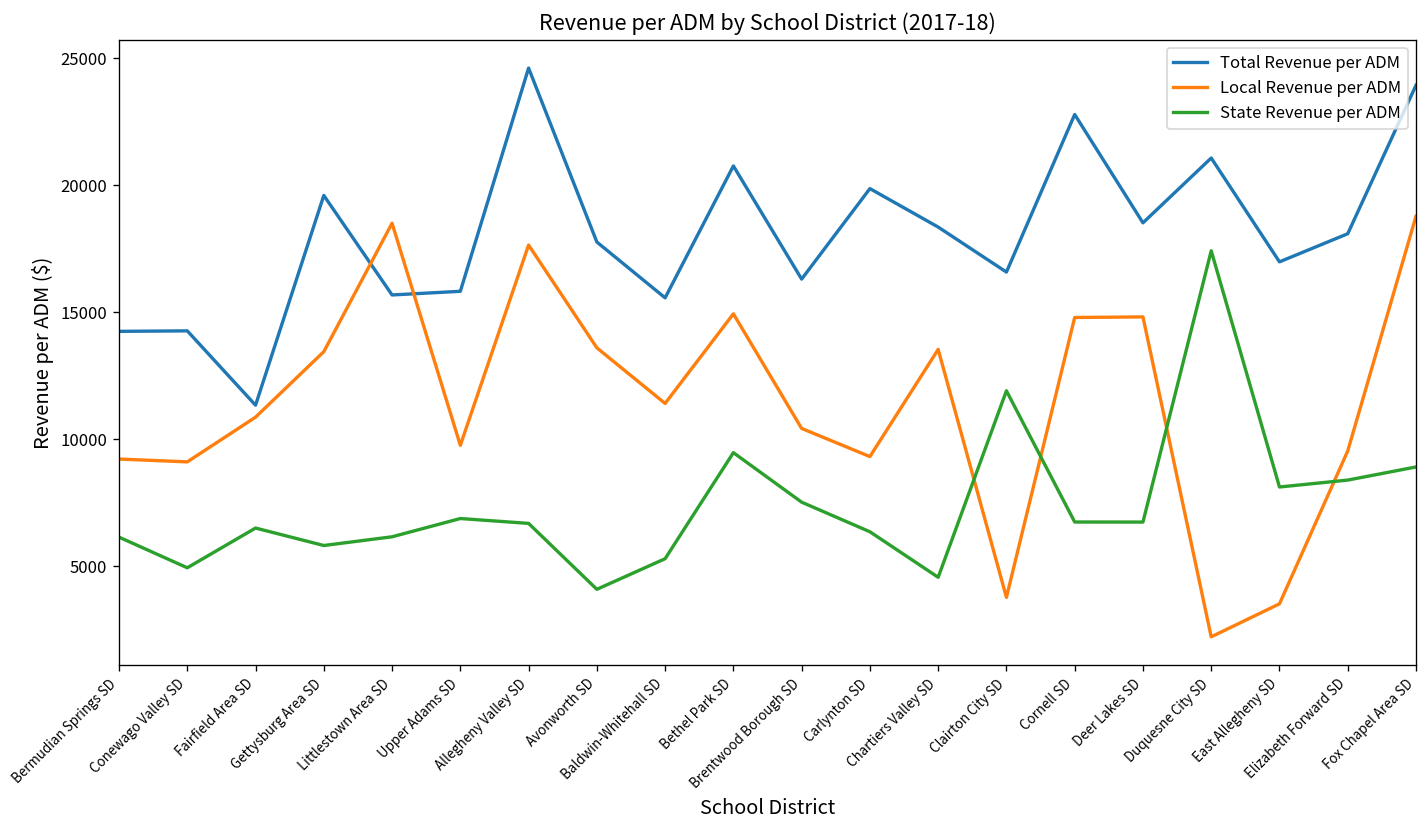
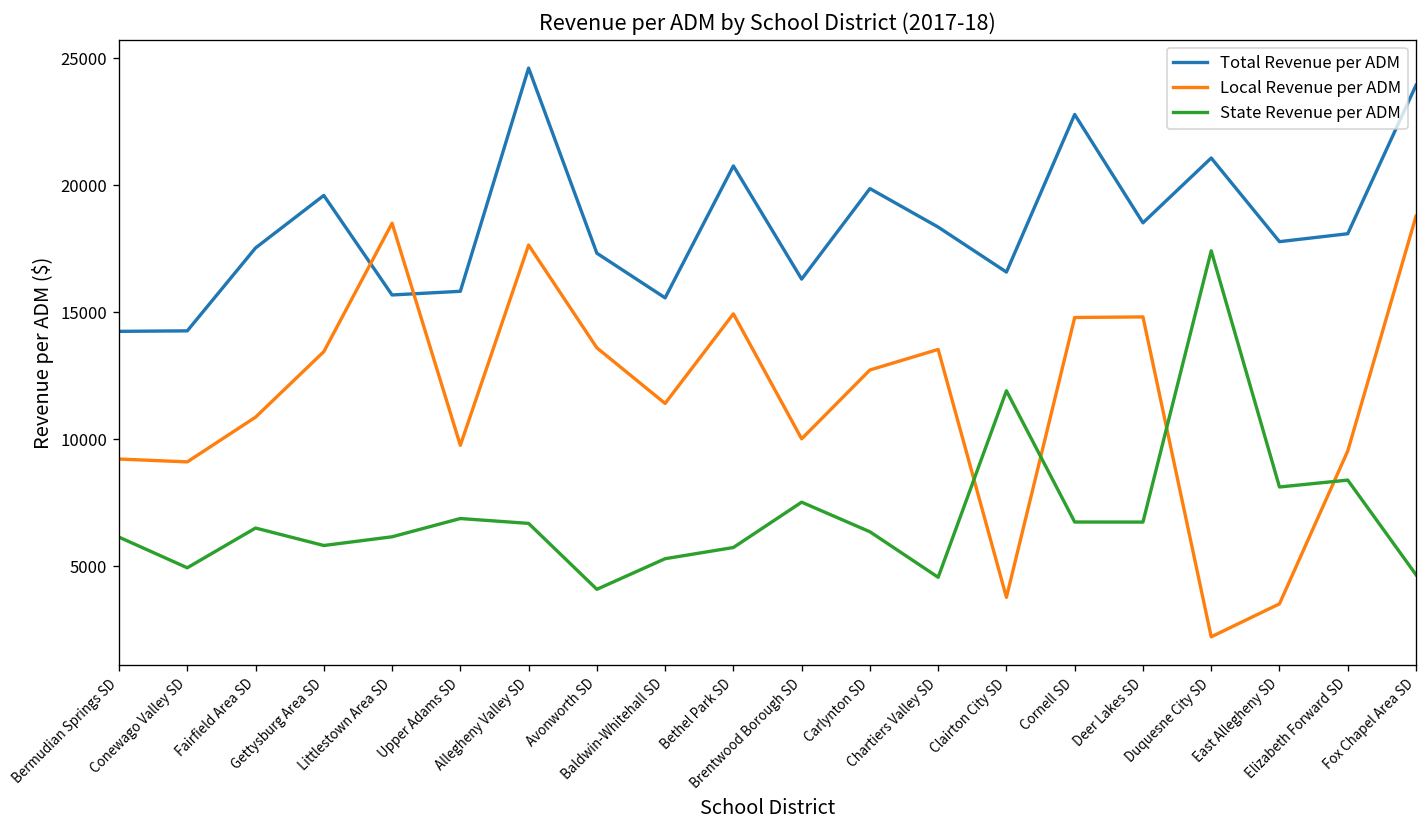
  {
    "Total Revenue per ADM": {
      "Bermudian Springs SD": 14200,
      "Conewago Valley SD": 14300,
-     "Fairfield Area SD": 11300,
+     "Fairfield Area SD": 17500,
      "Gettysburg Area SD": 19600,
      "Littlestown Area SD": 15700,
      "Upper Adams SD": 15800,
      "Allegheny Valley SD": 24600,
-     "Avonworth SD": 17800,
+     "Avonworth SD": 17300,
      "Baldwin-Whitehall SD": 15600,
      "Bethel Park SD": 20800,
      "Brentwood Borough SD": 16300,
      "Carlynton SD": 19900,
      "Chartiers Valley SD": 18300,
      "Clairton City SD": 16600,
      "Cornell SD": 22800,
      "Deer Lakes SD": 18500,
      "Duquesne City SD": 21100,
-     "East Allegheny SD": 17000,
+     "East Allegheny SD": 17800,
      "Elizabeth Forward SD": 18100,
      "Fox Chapel Area SD": 23900
    },
    "Local Revenue per ADM": {
      "Bermudian Springs SD": 9200,
      "Conewago Valley SD": 9100,
      "Fairfield Area SD": 10900,
      "Gettysburg Area SD": 13400,
      "Littlestown Area SD": 18500,
      "Upper Adams SD": 9800,
      "Allegheny Valley SD": 17600,
      "Avonworth SD": 13600,
      "Baldwin-Whitehall SD": 11400,
      "Bethel Park SD": 14900,
-     "Brentwood Borough SD": 10400,
-     "Carlynton SD": 9300,
+     "Brentwood Borough SD": 10000,
+     "Carlynton SD": 12700,
      "Chartiers Valley SD": 13500,
      "Clairton City SD": 3800,
      "Cornell SD": 14800,
      "Deer Lakes SD": 14800,
      "Duquesne City SD": 2200,
      "East Allegheny SD": 3500,
      "Elizabeth Forward SD": 9500,
      "Fox Chapel Area SD": 18800
    },
    "State Revenue per ADM": {
      "Bermudian Springs SD": 6100,
      "Conewago Valley SD": 4900,
      "Fairfield Area SD": 6500,
      "Gettysburg Area SD": 5800,
      "Littlestown Area SD": 6200,
      "Upper Adams SD": 6900,
      "Allegheny Valley SD": 6700,
      "Avonworth SD": 4100,
      "Baldwin-Whitehall SD": 5300,
-     "Bethel Park SD": 9500,
+     "Bethel Park SD": 5700,
      "Brentwood Borough SD": 7500,
      "Carlynton SD": 6300,
      "Chartiers Valley SD": 4600,
      "Clairton City SD": 11900,
      "Cornell SD": 6700,
      "Deer Lakes SD": 6700,
      "Duquesne City SD": 17400,
      "East Allegheny SD": 8100,
      "Elizabeth Forward SD": 8400,
-     "Fox Chapel Area SD": 8900
+     "Fox Chapel Area SD": 4700
    }
  }
